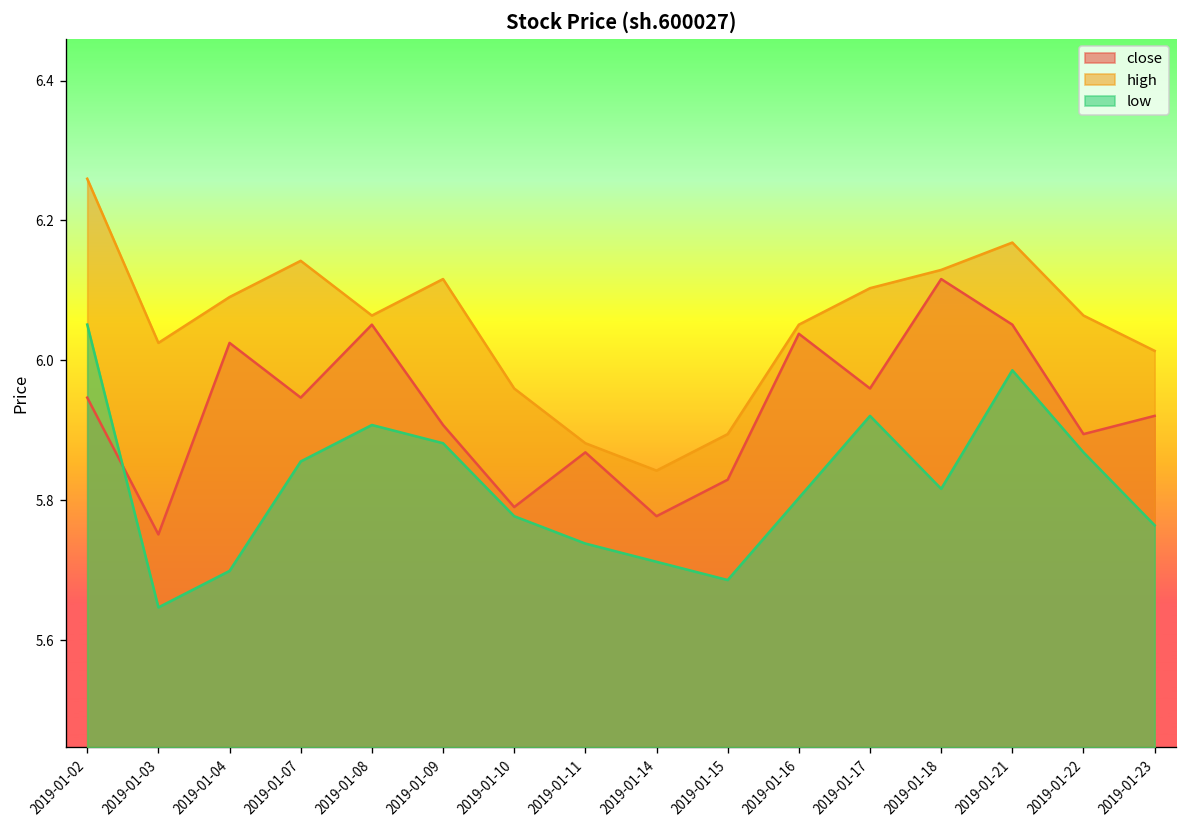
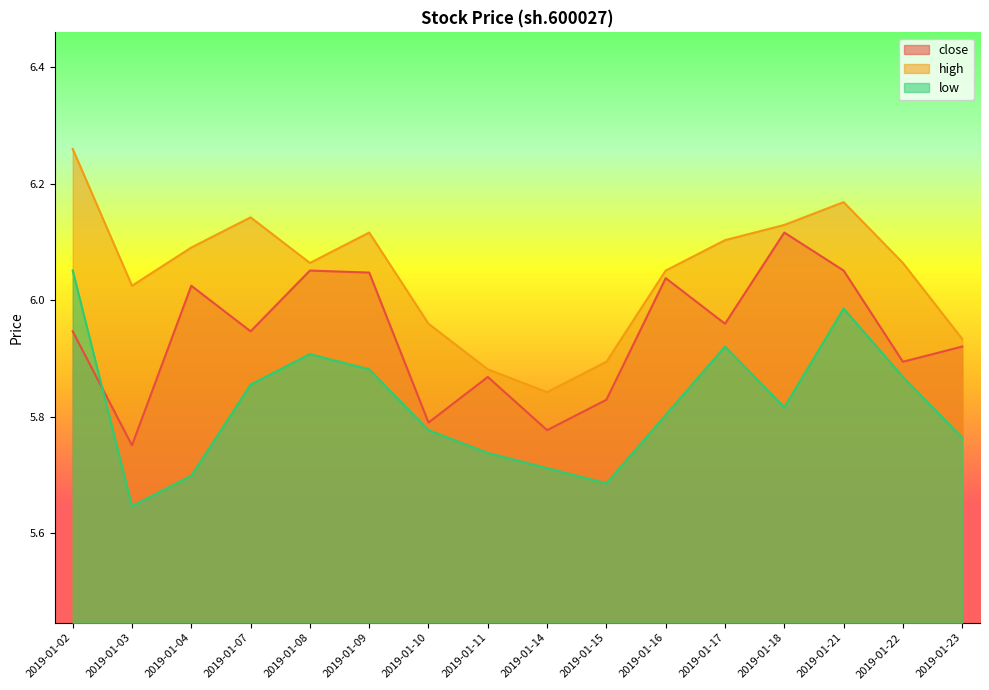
  {
    "close": {
      "2019-01-02": 5.95,
      "2019-01-03": 5.75,
      "2019-01-04": 6.02,
      "2019-01-07": 5.95,
      "2019-01-08": 6.05,
-     "2019-01-09": 5.91,
+     "2019-01-09": 6.05,
      "2019-01-10": 5.79,
      "2019-01-11": 5.87,
      "2019-01-14": 5.78,
      "2019-01-15": 5.83,
      "2019-01-16": 6.04,
      "2019-01-17": 5.96,
      "2019-01-18": 6.12,
      "2019-01-21": 6.05,
      "2019-01-22": 5.89,
      "2019-01-23": 5.92
    },
    "high": {
      "2019-01-02": 6.26,
      "2019-01-03": 6.02,
      "2019-01-04": 6.09,
      "2019-01-07": 6.14,
      "2019-01-08": 6.06,
      "2019-01-09": 6.12,
      "2019-01-10": 5.96,
      "2019-01-11": 5.88,
      "2019-01-14": 5.84,
      "2019-01-15": 5.89,
      "2019-01-16": 6.05,
      "2019-01-17": 6.10,
      "2019-01-18": 6.13,
      "2019-01-21": 6.17,
      "2019-01-22": 6.06,
-     "2019-01-23": 6.01
+     "2019-01-23": 5.93
    },
    "low": {
      "2019-01-02": 6.05,
      "2019-01-03": 5.65,
      "2019-01-04": 5.70,
      "2019-01-07": 5.86,
      "2019-01-08": 5.91,
      "2019-01-09": 5.88,
      "2019-01-10": 5.78,
      "2019-01-11": 5.74,
      "2019-01-14": 5.71,
      "2019-01-15": 5.69,
      "2019-01-16": 5.80,
      "2019-01-17": 5.92,
      "2019-01-18": 5.82,
      "2019-01-21": 5.99,
      "2019-01-22": 5.87,
      "2019-01-23": 5.76
    }
  }
